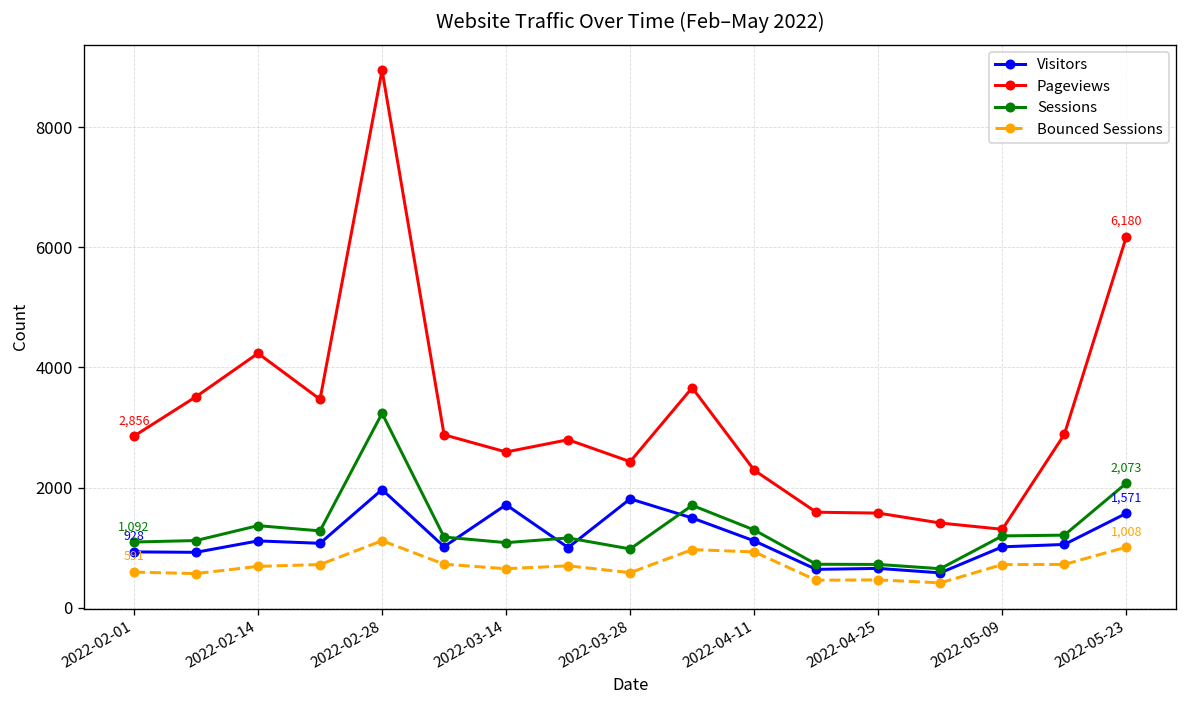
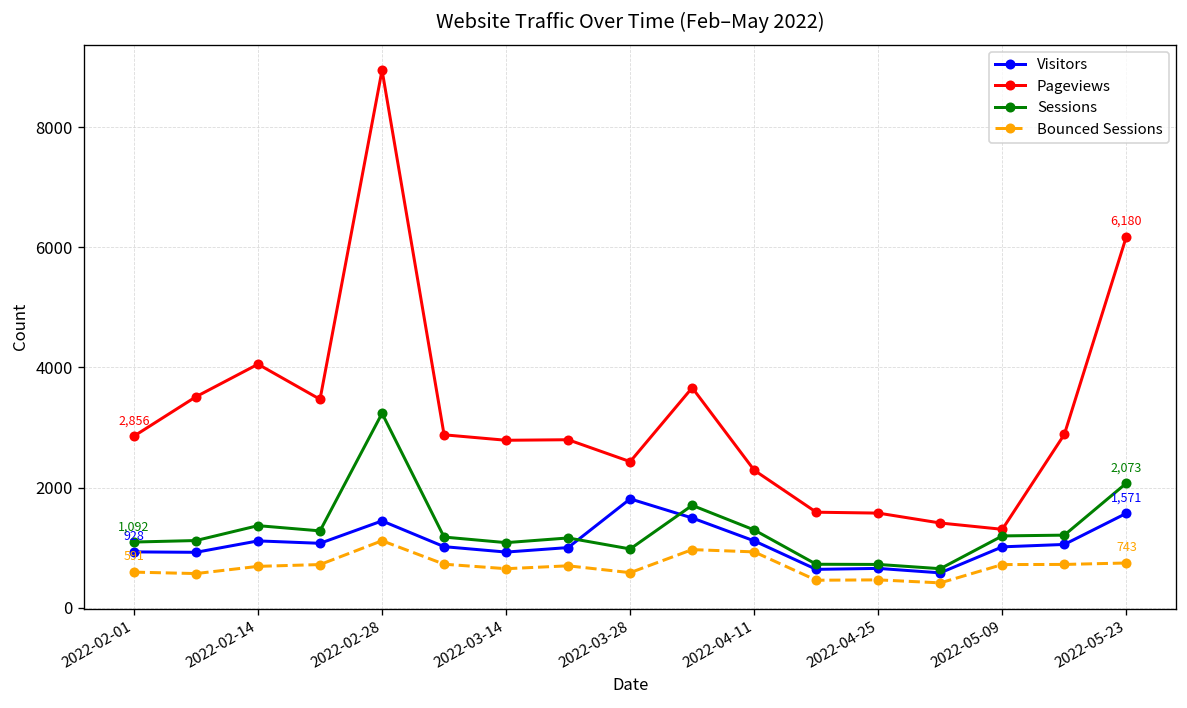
  {
    "Visitors": {
      "2022-02-14": "1100",
-     "2022-02-28": "2000",
-     "2022-03-14": "1700",
+     "2022-02-28": "1400",
+     "2022-03-14": "900",
      "2022-03-28": "1800",
      "2022-04-11": "1100",
      "2022-04-25": "700",
      "2022-05-09": "1000"
    },
    "Pageviews": {
-     "2022-02-14": "4200",
+     "2022-02-14": "4100",
      "2022-02-28": "9000",
-     "2022-03-14": "2600",
+     "2022-03-14": "2800",
      "2022-03-28": "2400",
      "2022-04-11": "2300",
      "2022-04-25": "1600",
      "2022-05-09": "1300"
    },
    "Sessions": {
      "2022-02-01": "1,092",
      "2022-05-23": "2,073"
    },
    "Bounced Sessions": {
-     "2022-05-23": "1,008"
+     "2022-05-23": "743"
    }
  }
